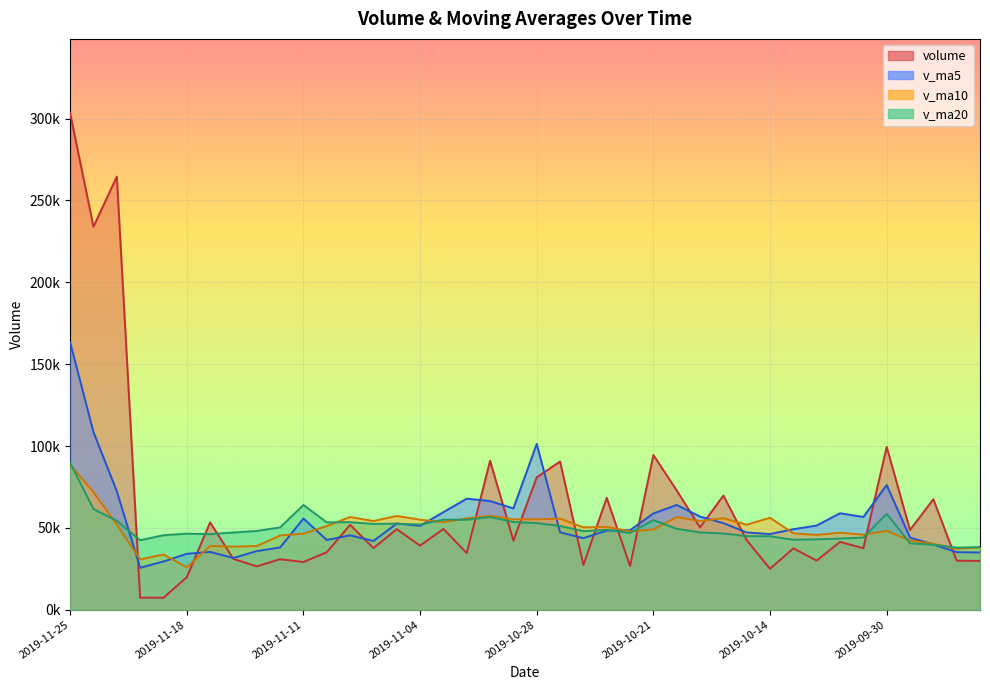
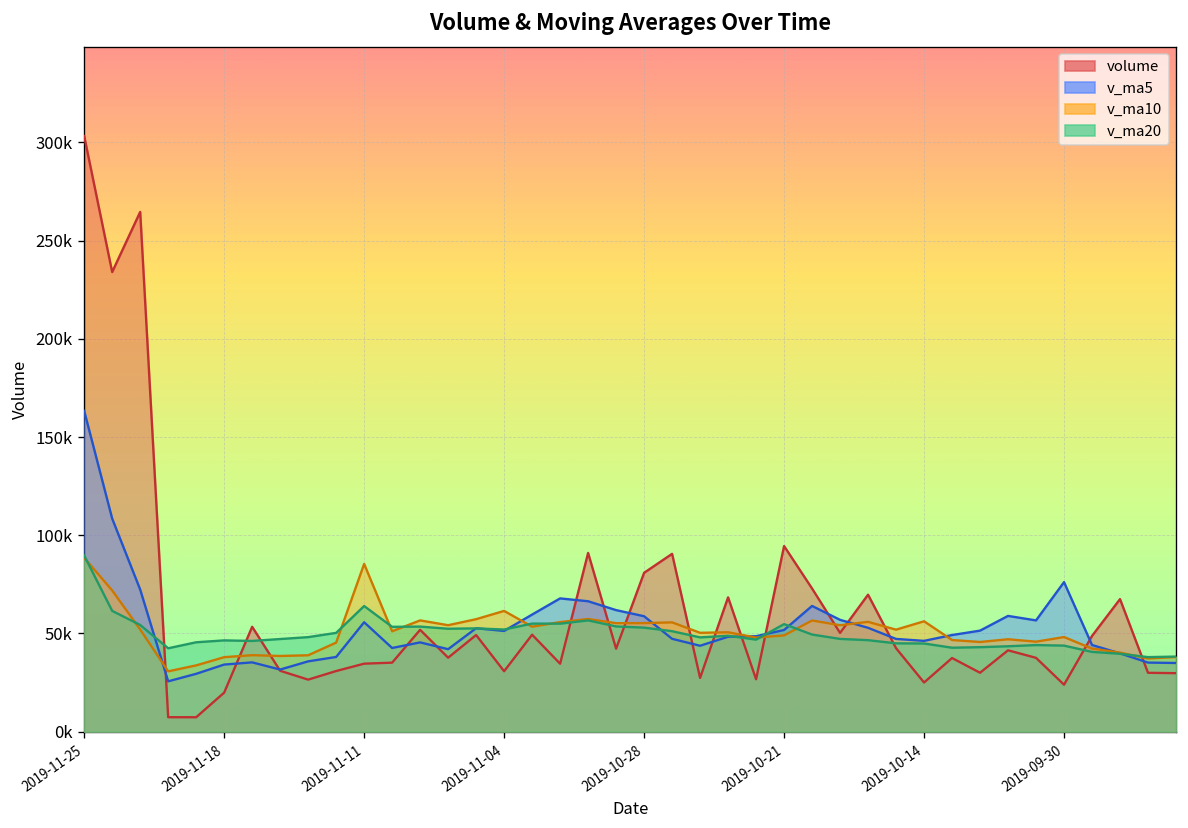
  {
    "volume": {
      "2019-11-25": 303000,
      "2019-11-18": 20000,
-     "2019-11-11": 29000,
-     "2019-11-04": 39000,
+     "2019-11-11": 35000,
+     "2019-11-04": 31000,
      "2019-10-28": 81000,
      "2019-10-21": 95000,
      "2019-10-14": 25000,
-     "2019-09-30": 99000
+     "2019-09-30": 24000
    },
    "v_ma5": {
      "2019-11-25": 163000,
      "2019-11-18": 34000,
      "2019-11-11": 56000,
-     "2019-10-28": 101000,
-     "2019-10-21": 59000,
+     "2019-10-28": 59000,
+     "2019-10-21": 52000,
      "2019-09-30": 76000
    },
    "v_ma10": {
-     "2019-11-18": 26000,
-     "2019-11-11": 47000,
-     "2019-11-04": 55000,
+     "2019-11-18": 38000,
+     "2019-11-11": 85000,
+     "2019-11-04": 61000,
      "2019-10-28": 55000,
      "2019-10-21": 49000,
      "2019-10-14": 56000,
      "2019-09-30": 48000
    },
    "v_ma20": {
      "2019-11-18": 46000,
      "2019-11-11": 64000,
      "2019-10-28": 53000,
      "2019-10-21": 55000,
-     "2019-09-30": 59000
+     "2019-09-30": 44000
    }
  }
